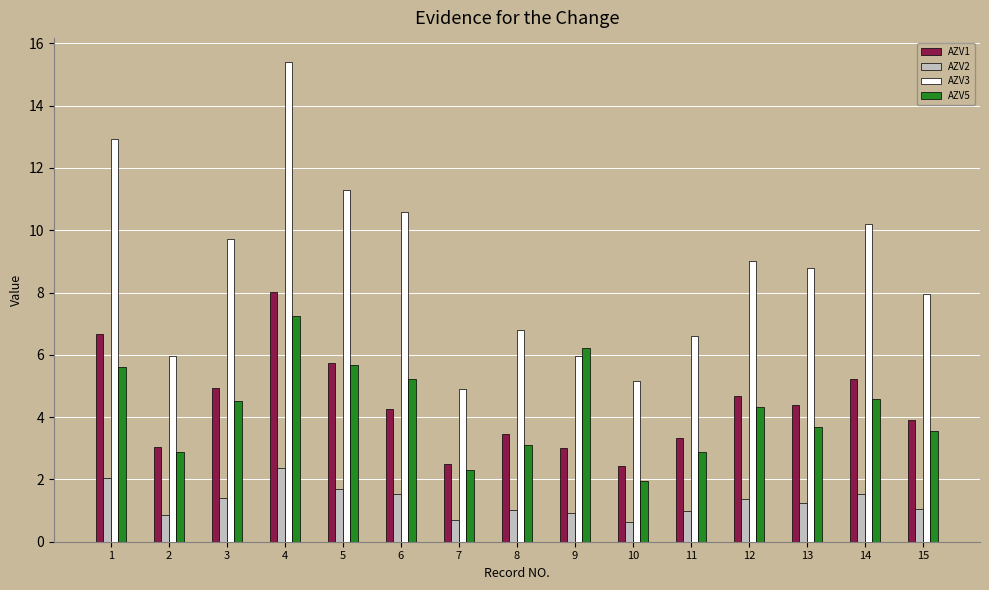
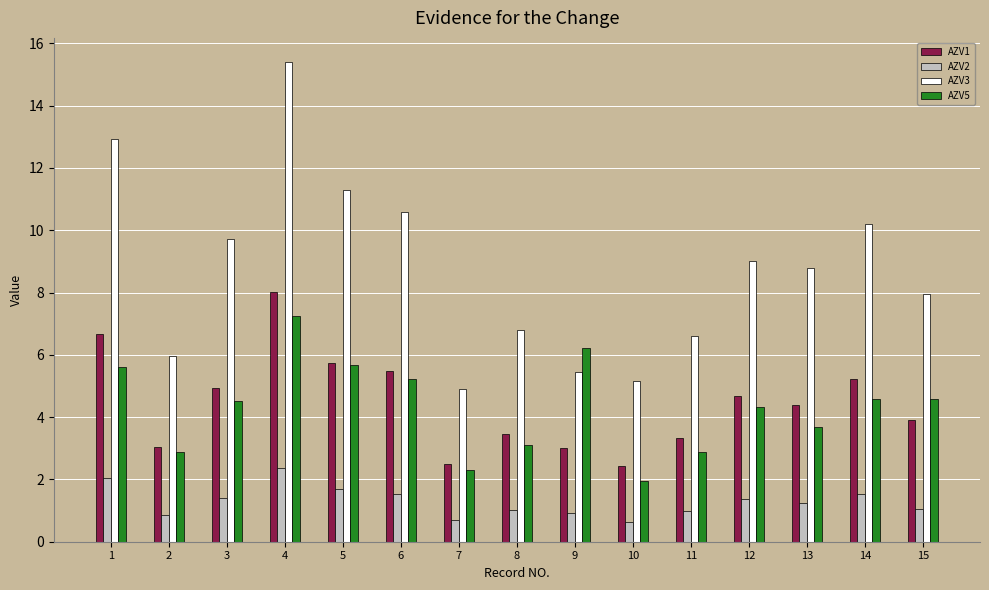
  {
    "AZV1": {
      "1": 6.7,
      "2": 3.1,
      "3": 4.9,
      "4": 8.0,
      "5": 5.7,
-     "6": 4.2,
+     "6": 5.5,
      "7": 2.5,
      "8": 3.5,
      "9": 3.0,
      "10": 2.4,
      "11": 3.3,
      "12": 4.7,
      "13": 4.4,
      "14": 5.2,
      "15": 3.9
    },
    "AZV2": {
      "1": 2.1,
      "2": 0.9,
      "3": 1.4,
      "4": 2.4,
      "5": 1.7,
      "6": 1.5,
      "7": 0.7,
      "8": 1.0,
      "9": 0.9,
      "10": 0.6,
      "11": 1.0,
      "12": 1.4,
      "13": 1.2,
      "14": 1.5,
      "15": 1.0
    },
    "AZV3": {
      "1": 12.9,
      "2": 6.0,
      "3": 9.7,
      "4": 15.4,
      "5": 11.3,
      "6": 10.6,
      "7": 4.9,
      "8": 6.8,
-     "9": 6.0,
+     "9": 5.4,
      "10": 5.2,
      "11": 6.6,
      "12": 9.0,
      "13": 8.8,
      "14": 10.2,
      "15": 8.0
    },
    "AZV5": {
      "1": 5.6,
      "2": 2.9,
      "3": 4.5,
      "4": 7.2,
      "5": 5.7,
      "6": 5.2,
      "7": 2.3,
      "8": 3.1,
      "9": 6.2,
      "10": 1.9,
      "11": 2.9,
      "12": 4.3,
      "13": 3.7,
      "14": 4.6,
-     "15": 3.6
+     "15": 4.6
    }
  }
